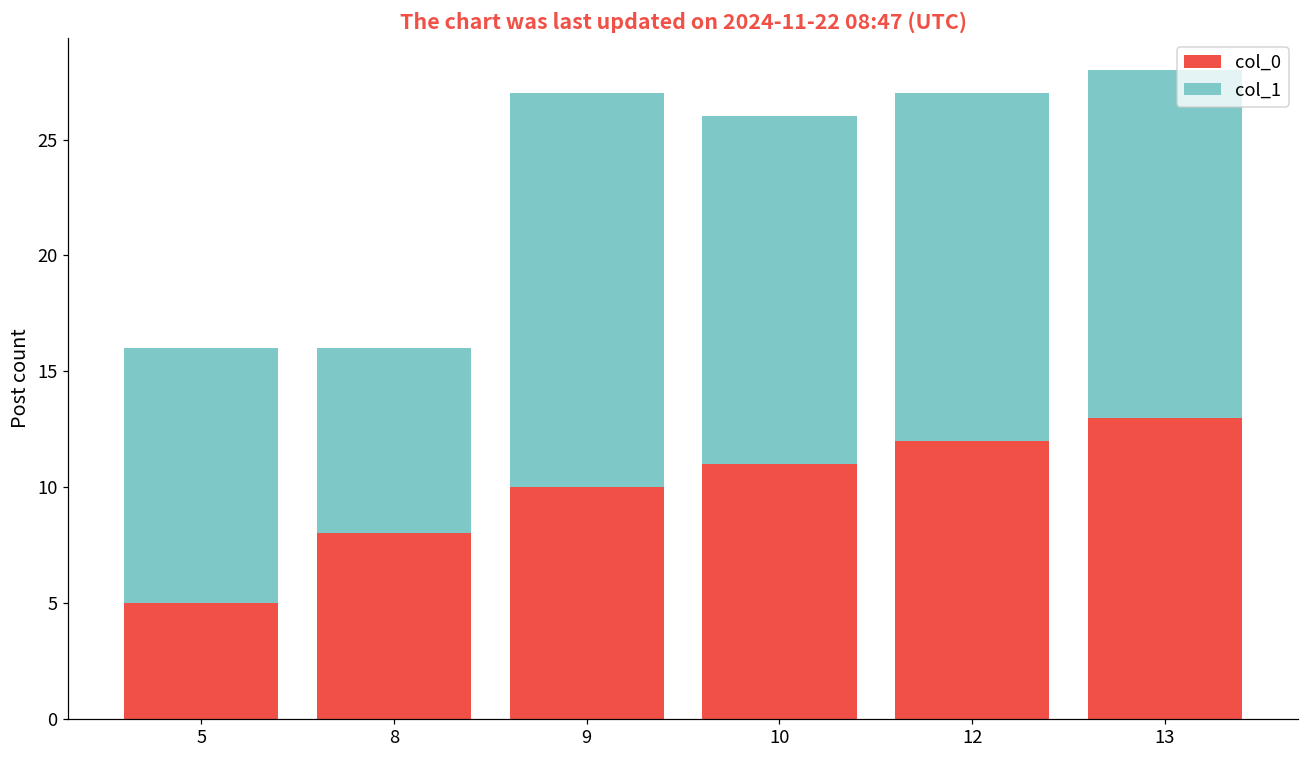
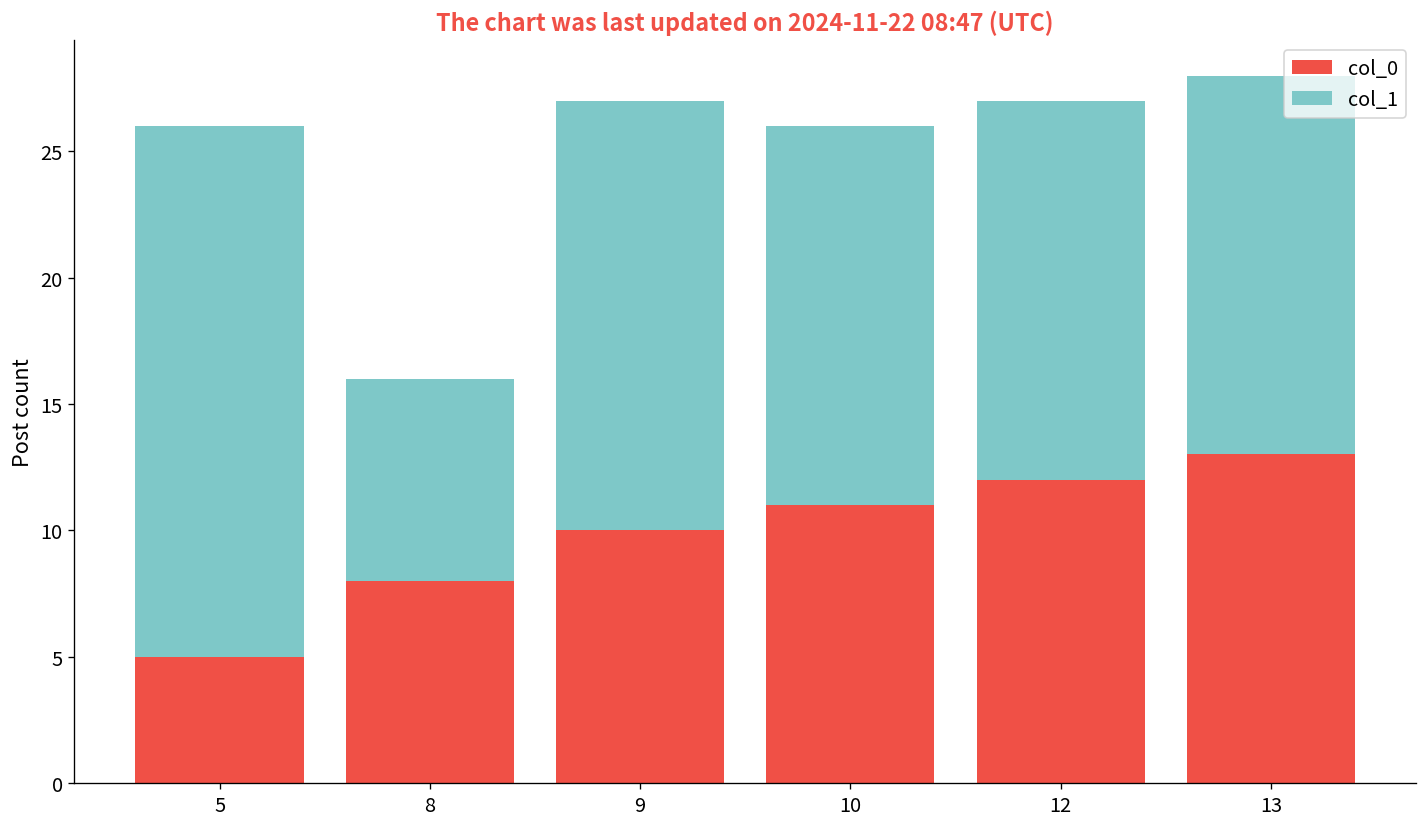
  {
    "col_0": {
      "5": 5,
      "8": 8,
      "9": 10,
      "10": 11,
      "12": 12,
      "13": 13
    },
    "col_1": {
-     "5": 11,
+     "5": 21,
      "8": 8,
      "9": 17,
      "10": 15,
      "12": 15,
      "13": 15
    }
  }
